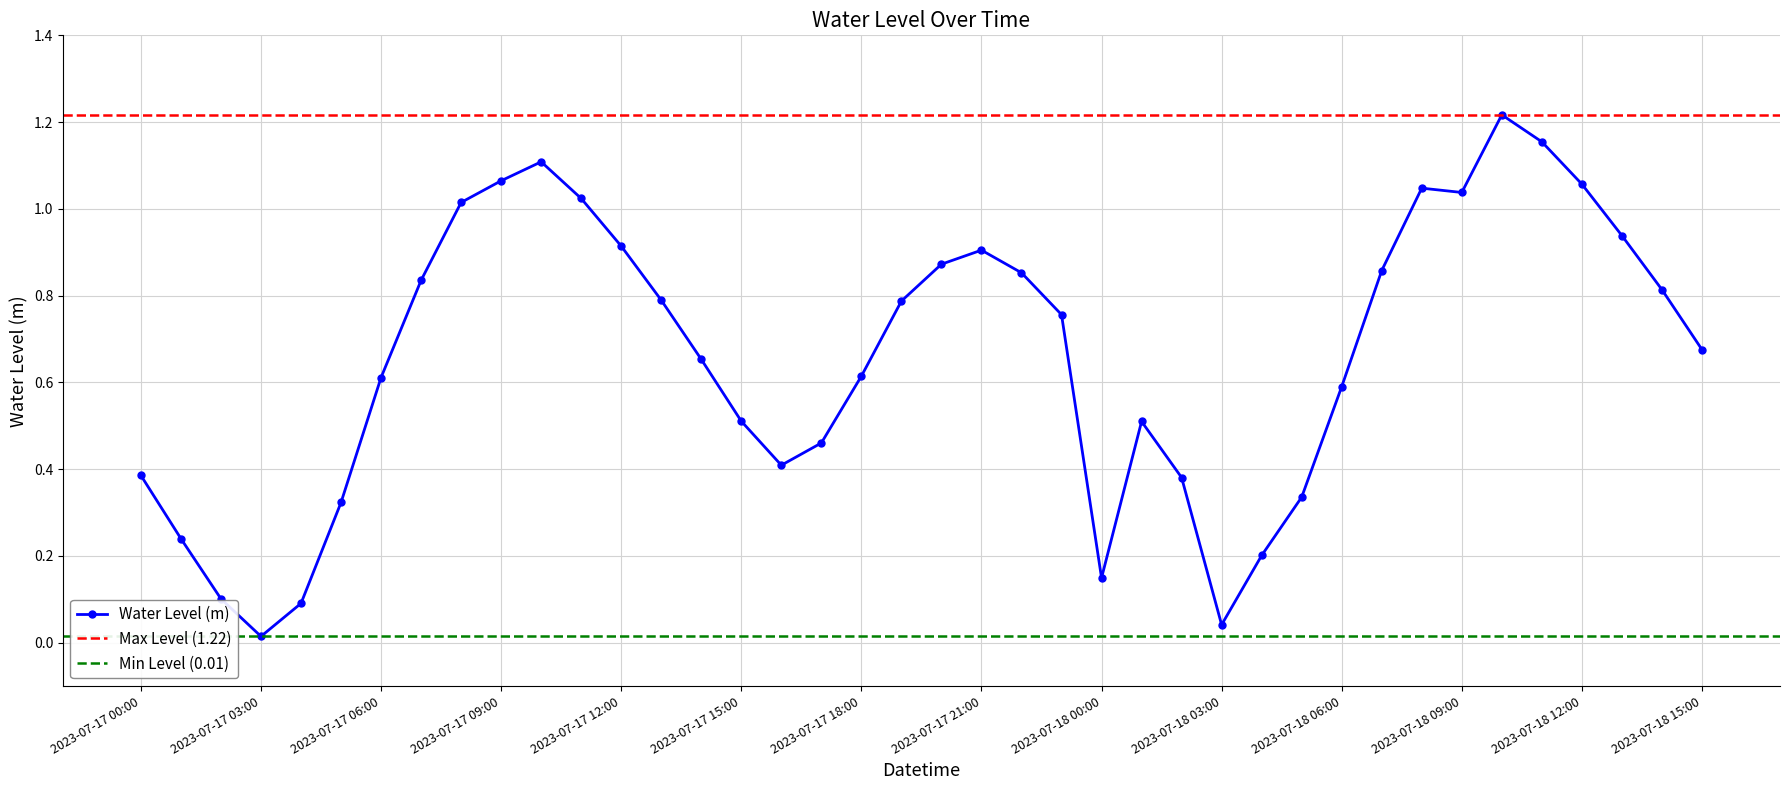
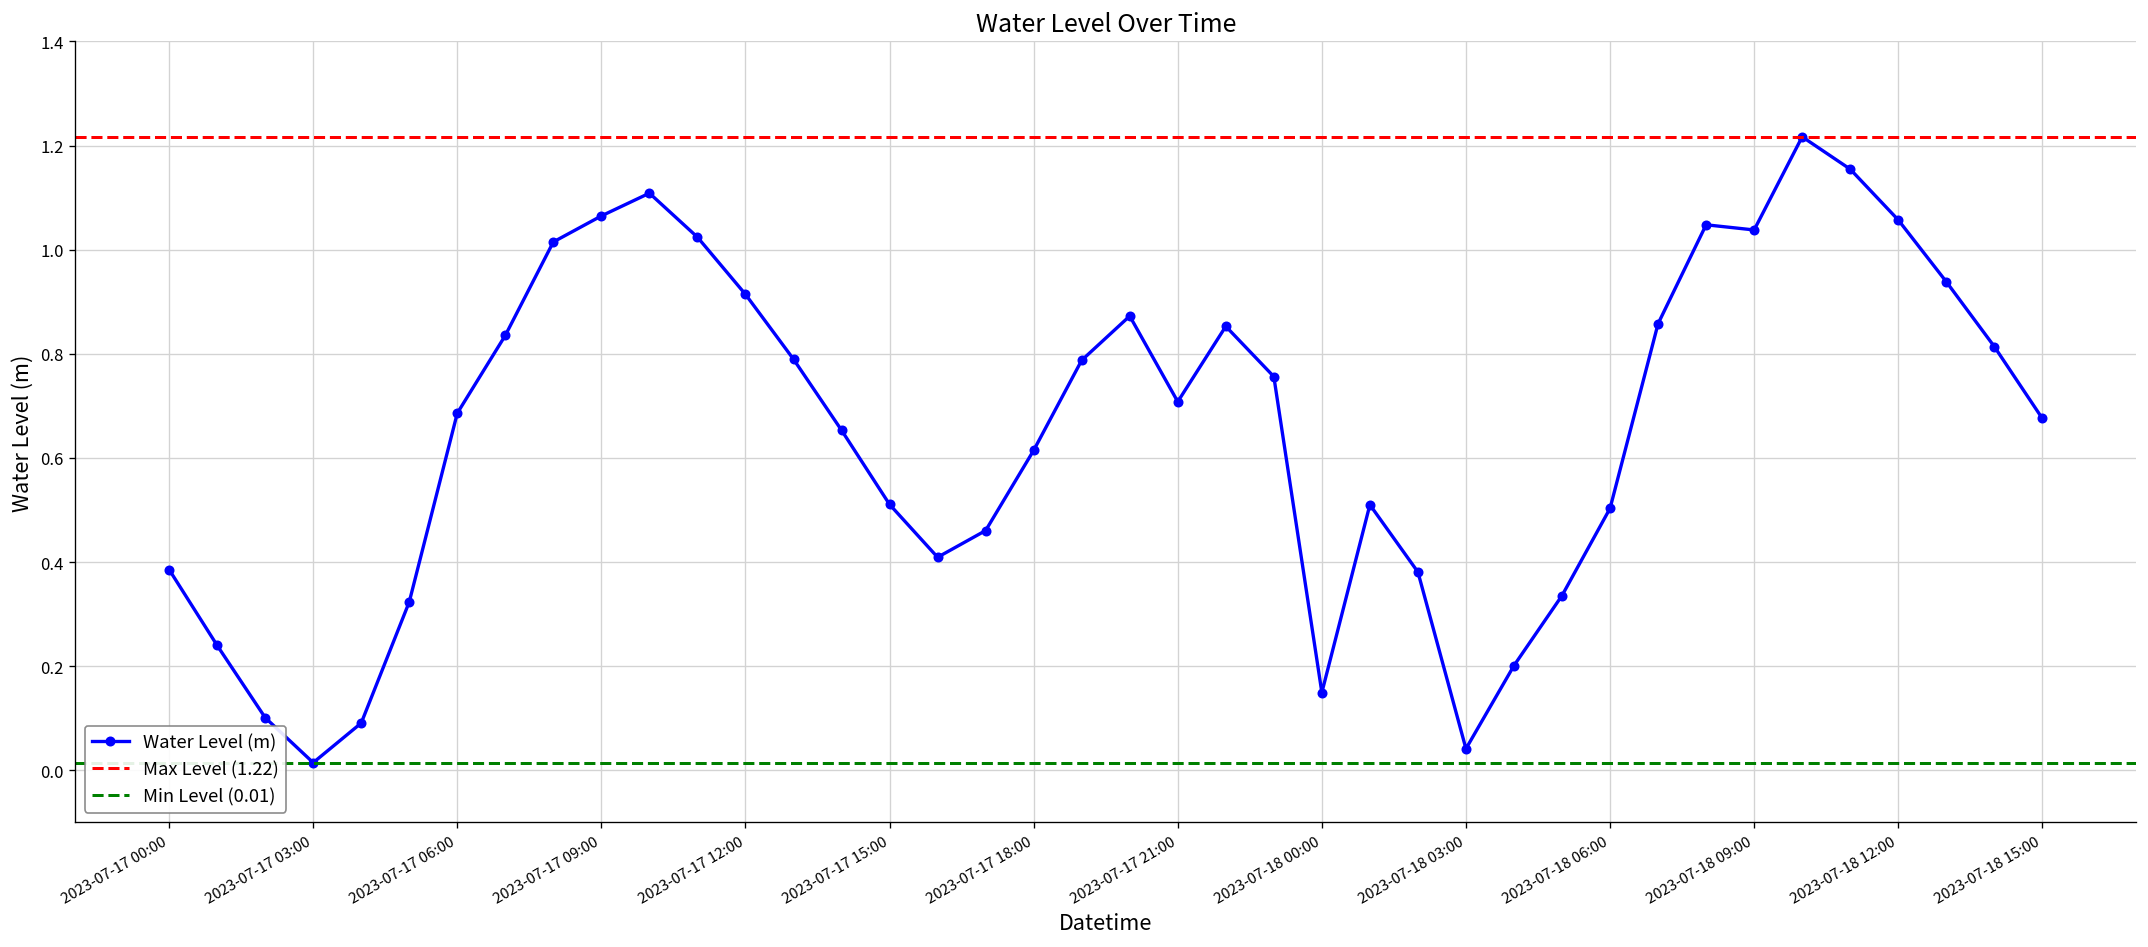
  {
    "2023-07-17 00:00": 0.39,
    "2023-07-17 03:00": 0.01,
-   "2023-07-17 06:00": 0.61,
+   "2023-07-17 06:00": 0.69,
    "2023-07-17 09:00": 1.06,
    "2023-07-17 12:00": 0.91,
    "2023-07-17 15:00": 0.51,
    "2023-07-17 18:00": 0.61,
-   "2023-07-17 21:00": 0.90,
+   "2023-07-17 21:00": 0.71,
    "2023-07-18 00:00": 0.15,
    "2023-07-18 03:00": 0.04,
-   "2023-07-18 06:00": 0.59,
+   "2023-07-18 06:00": 0.50,
    "2023-07-18 09:00": 1.04,
    "2023-07-18 12:00": 1.06,
    "2023-07-18 15:00": 0.68
  }
